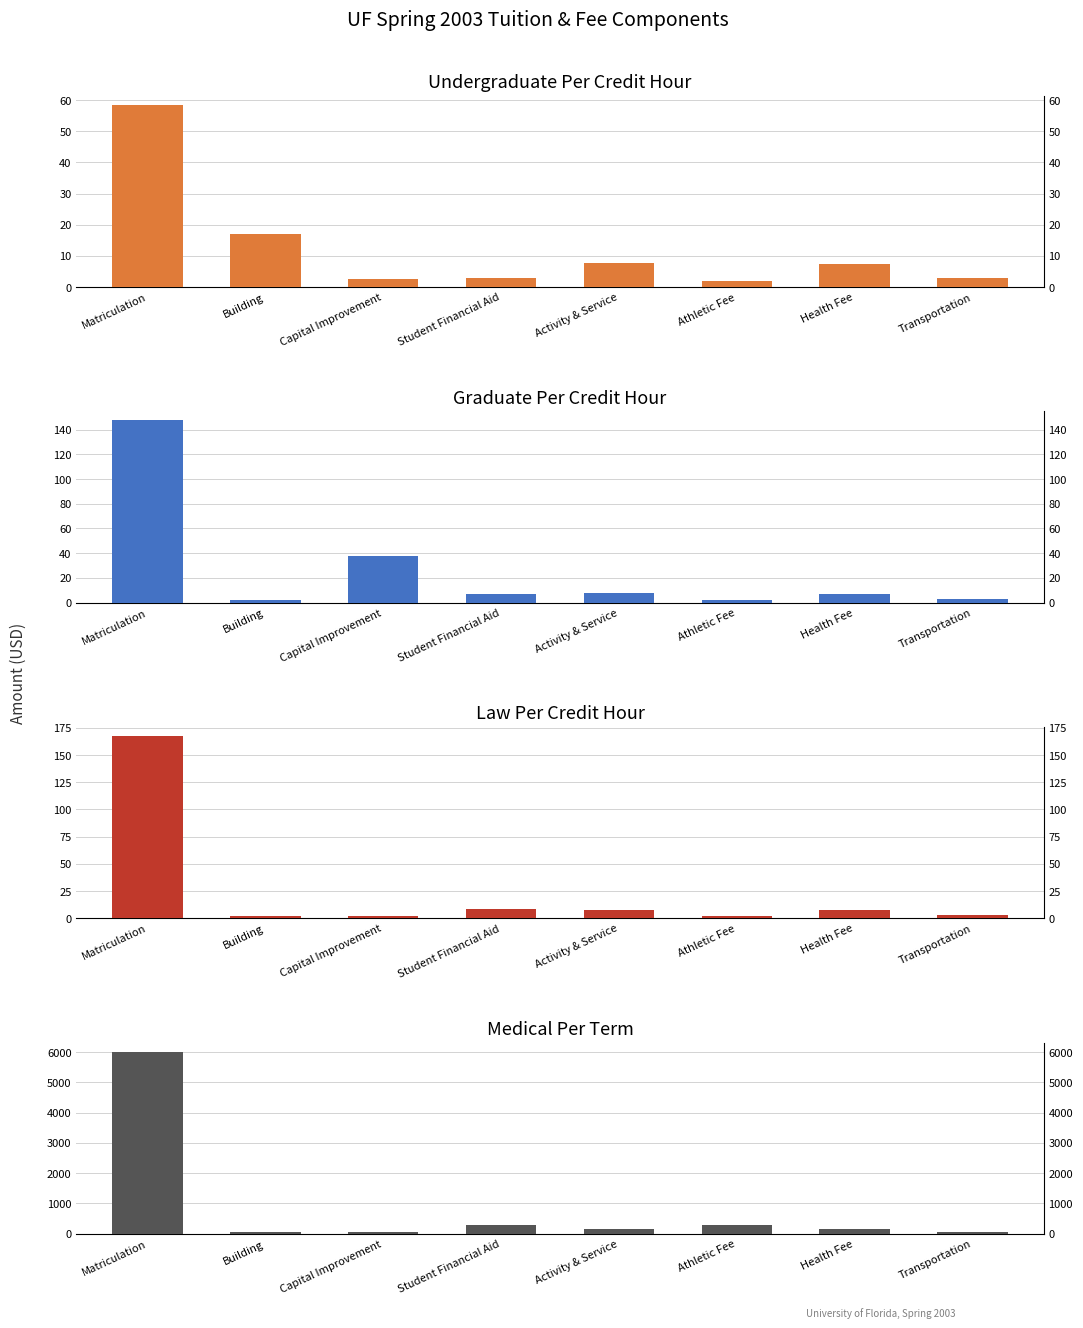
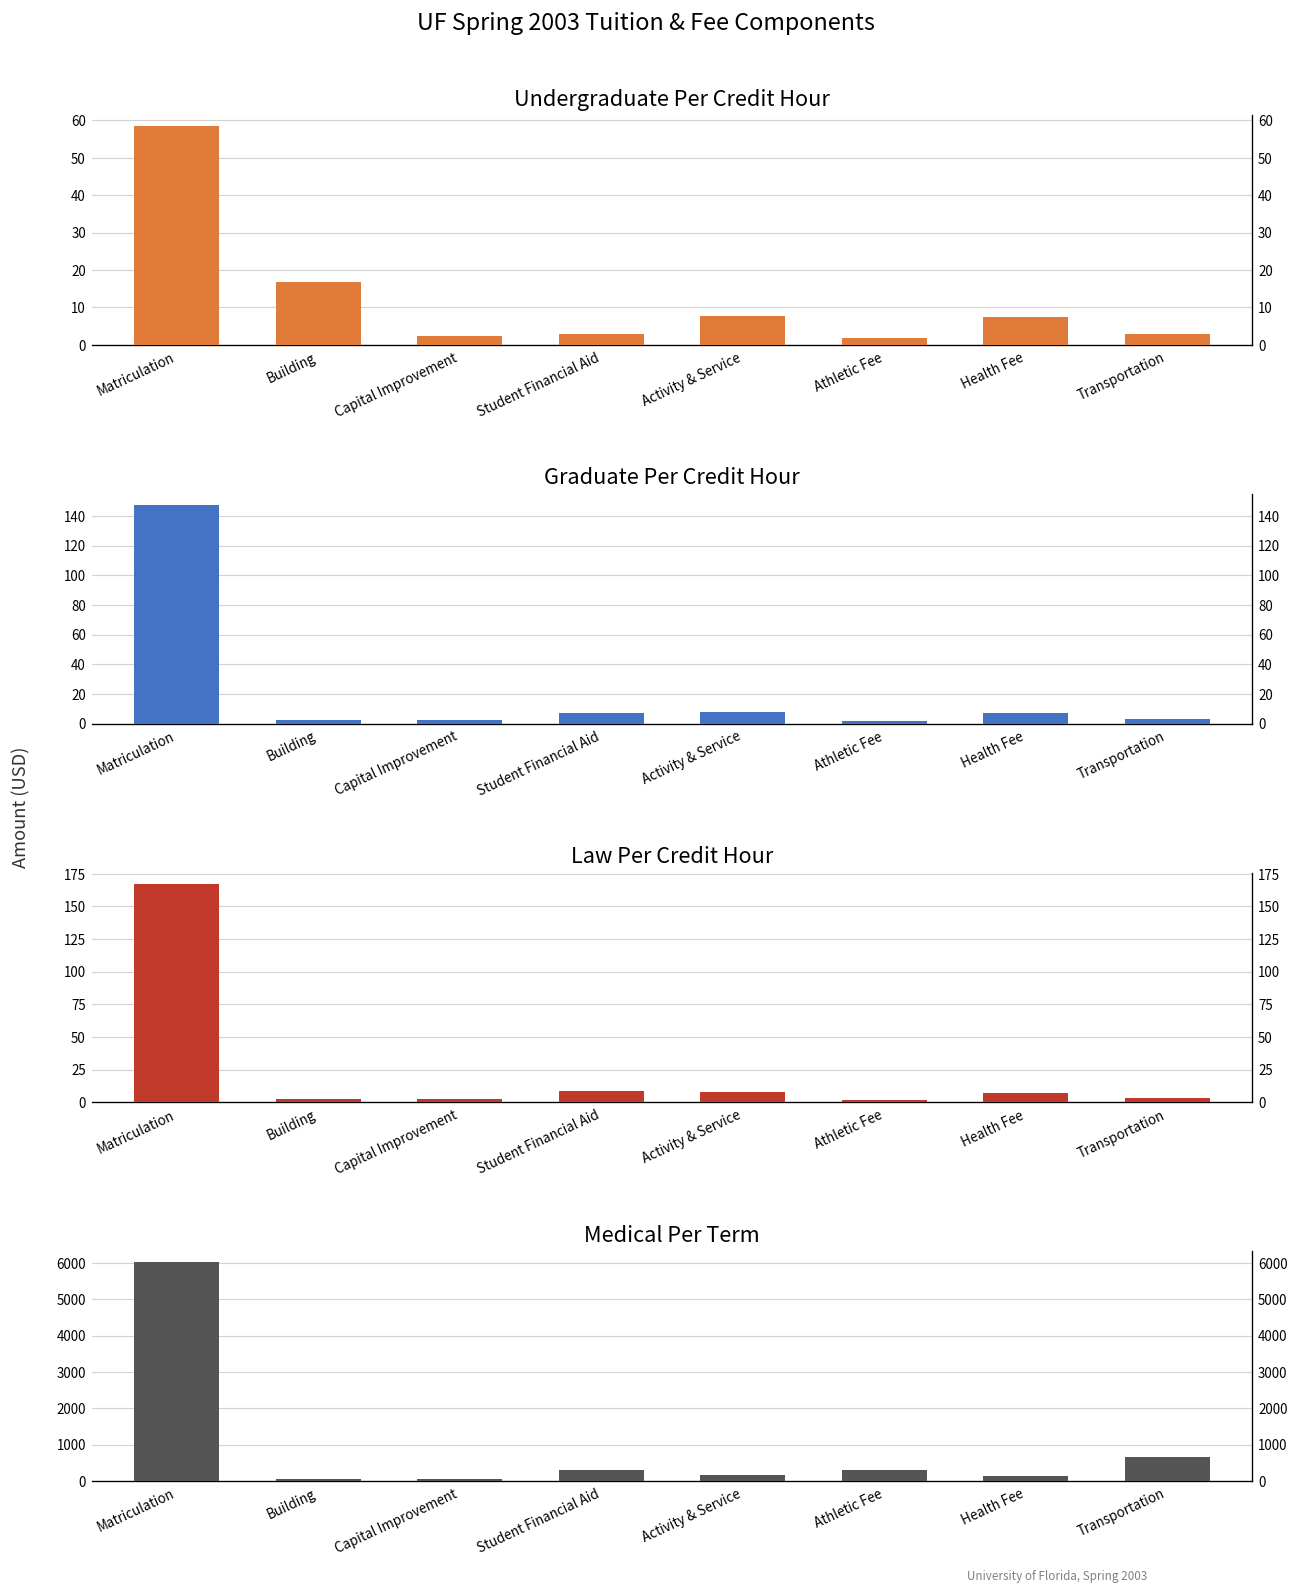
  {
    "Undergraduate Per Credit Hour": {
      "Matriculation": 58,
      "Building": 17,
      "Capital Improvement": 2,
      "Student Financial Aid": 3,
      "Activity & Service": 8,
      "Athletic Fee": 2,
      "Health Fee": 7,
      "Transportation": 3
    },
    "Graduate Per Credit Hour": {
      "Matriculation": 147,
      "Building": 2,
-     "Capital Improvement": 38,
+     "Capital Improvement": 2,
      "Student Financial Aid": 7,
      "Activity & Service": 8,
      "Health Fee": 7,
      "Transportation": 3
    },
    "Law Per Credit Hour": {
      "Matriculation": 167,
      "Building": 2,
      "Capital Improvement": 2,
      "Student Financial Aid": 8,
      "Activity & Service": 8,
      "Health Fee": 7,
      "Transportation": 3
    },
    "Medical Per Term": {
      "Matriculation": 6000,
      "Student Financial Aid": 300,
      "Activity & Service": 200,
      "Athletic Fee": 300,
      "Health Fee": 100,
-     "Transportation": 100
+     "Transportation": 600
    }
  }
